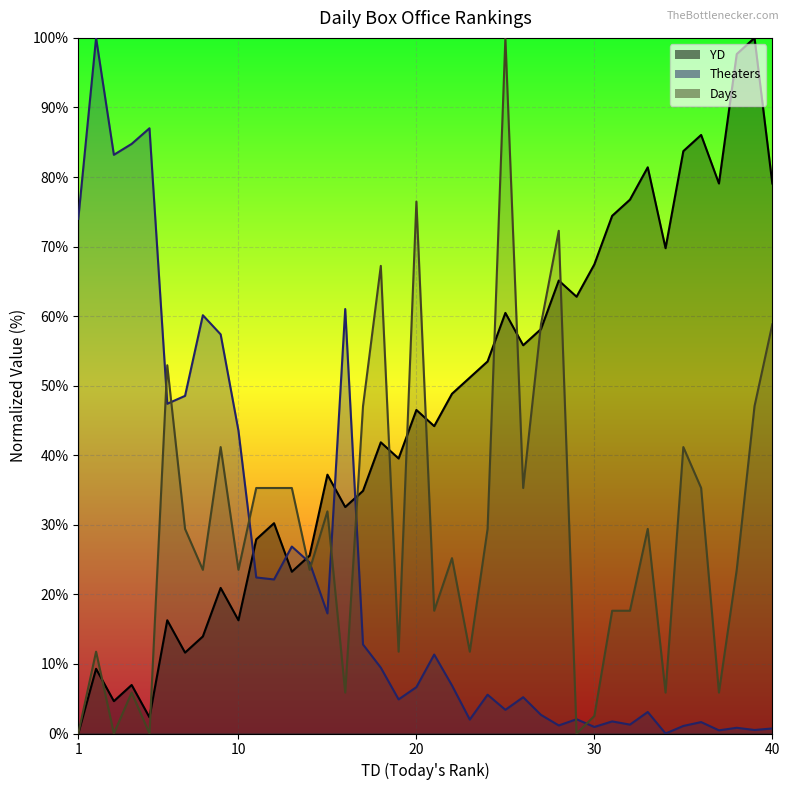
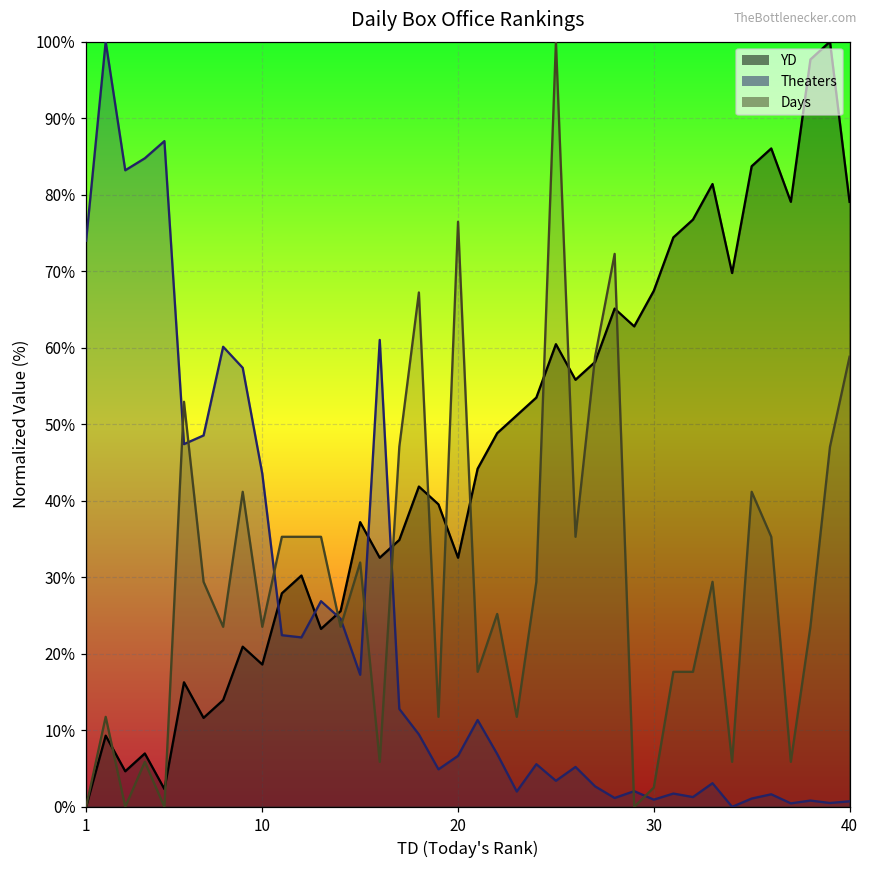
  {
    "YD": {
-     "10": "16%",
-     "20": "47%",
+     "10": "19%",
+     "20": "33%",
      "30": "67%",
      "40": "79%"
    }
  }
